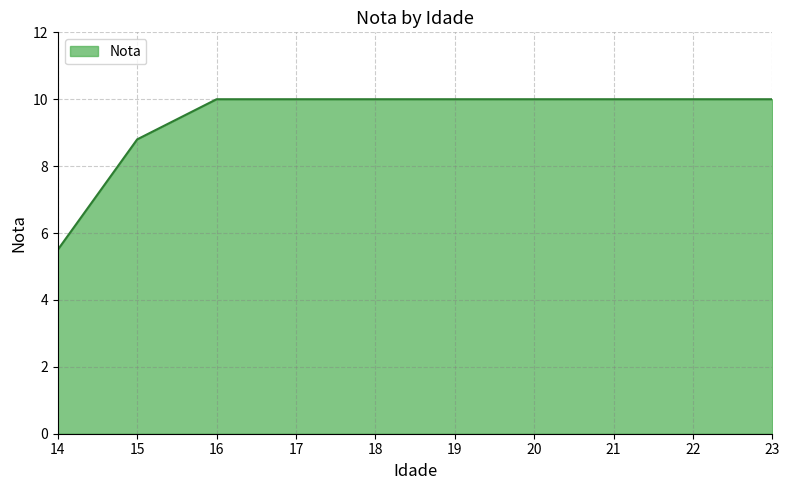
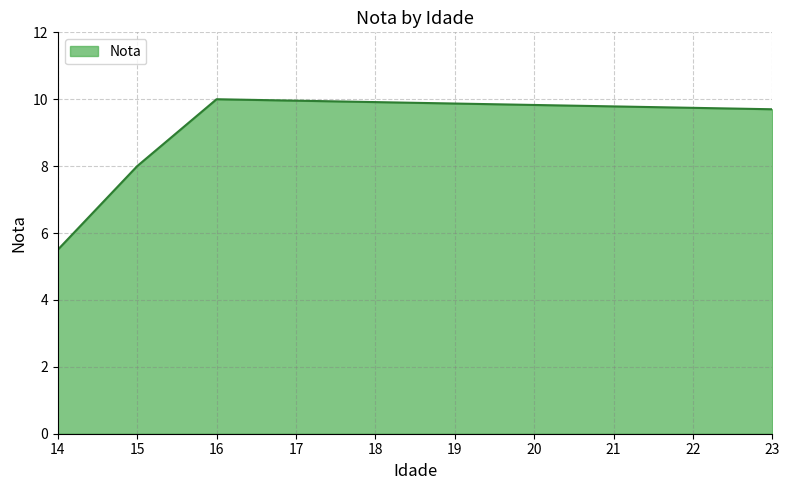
  {
    "14": 5.5,
-   "15": 8.8,
+   "15": 8.0,
    "16": 10.0,
-   "23": 10.0
+   "23": 9.7
  }
